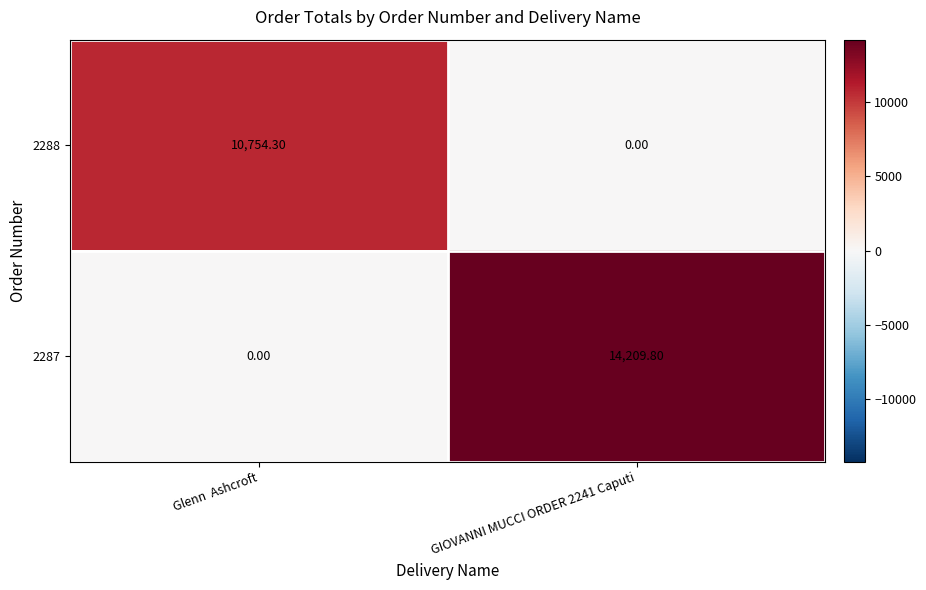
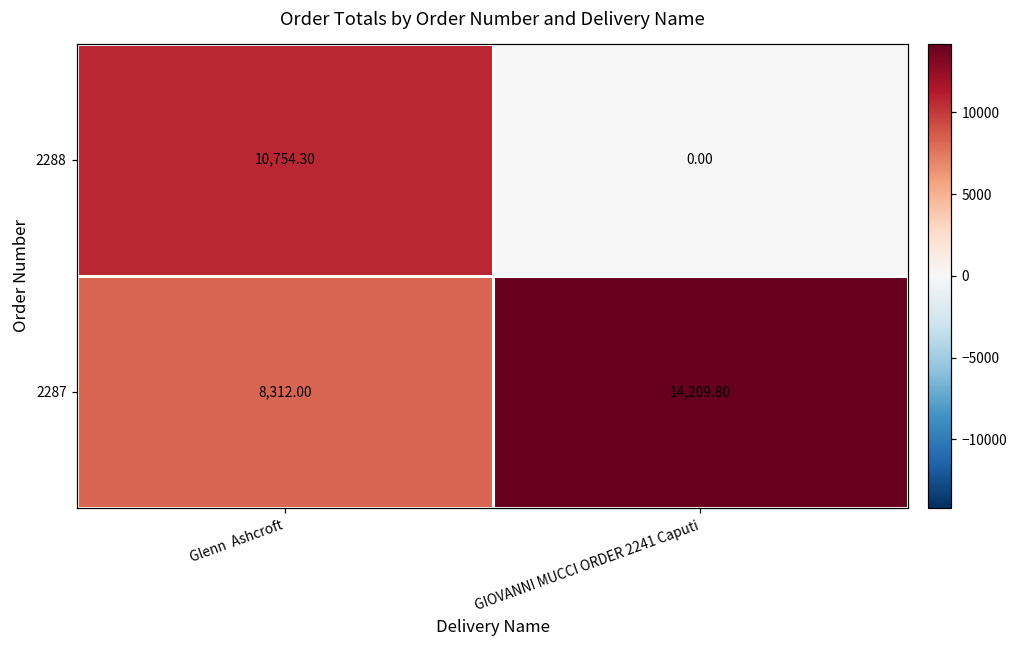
  {
    "2288": {
      "Glenn Ashcroft": "10,754.30",
      "GIOVANNI MUCCI ORDER 2241 Caputi": "0.00"
    },
    "2287": {
-     "Glenn Ashcroft": "0.00",
+     "Glenn Ashcroft": "8,312.00",
      "GIOVANNI MUCCI ORDER 2241 Caputi": "14,209.80"
    }
  }
